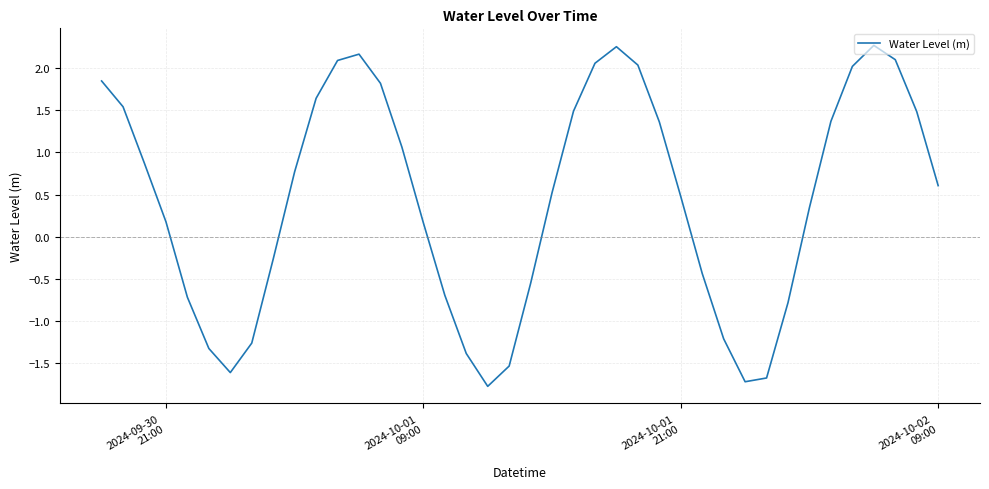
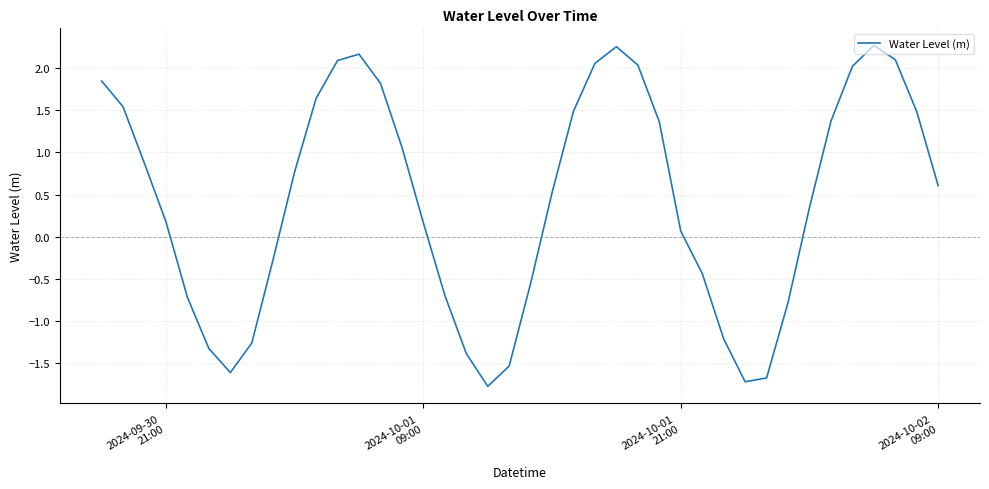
  {
    "2024-09-30 21:00": 0.2,
    "2024-10-01 09:00": 0.2,
-   "2024-10-01 21:00": 0.5,
+   "2024-10-01 21:00": 0.1,
    "2024-10-02 09:00": 0.6
  }
